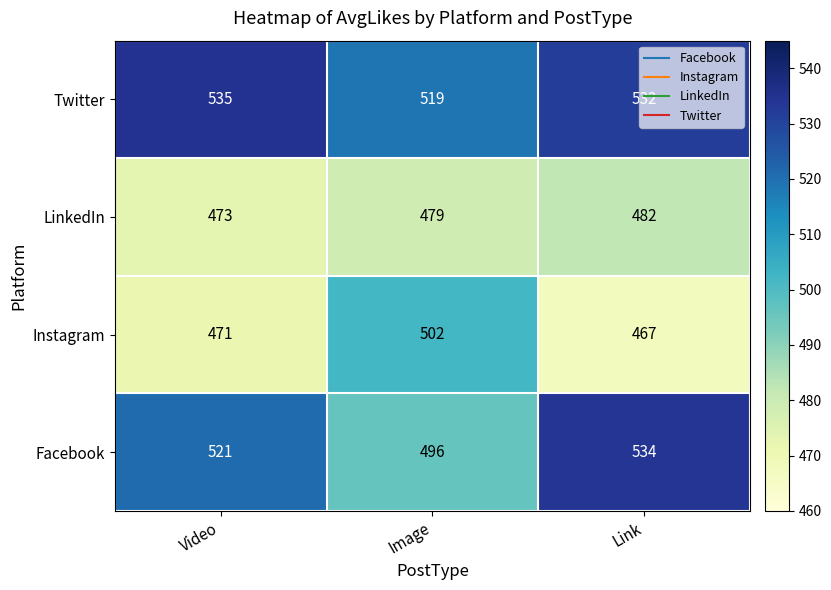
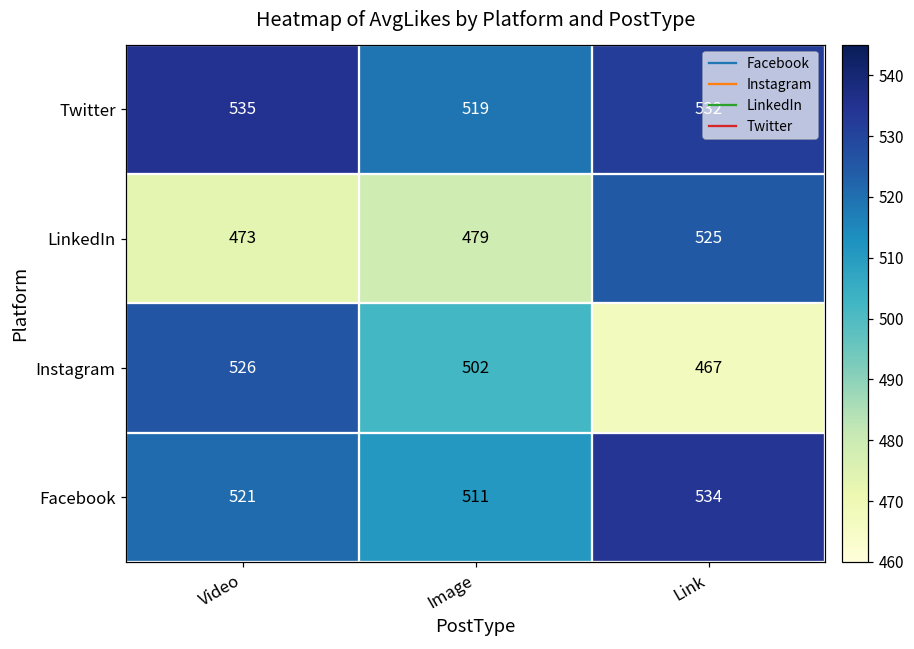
  {
    "Twitter": {
      "Video": 535,
      "Image": 519
    },
    "LinkedIn": {
      "Video": 473,
      "Image": 479,
-     "Link": 482
+     "Link": 525
    },
    "Instagram": {
-     "Video": 471,
+     "Video": 526,
      "Image": 502,
      "Link": 467
    },
    "Facebook": {
      "Video": 521,
-     "Image": 496,
+     "Image": 511,
      "Link": 534
    }
  }
